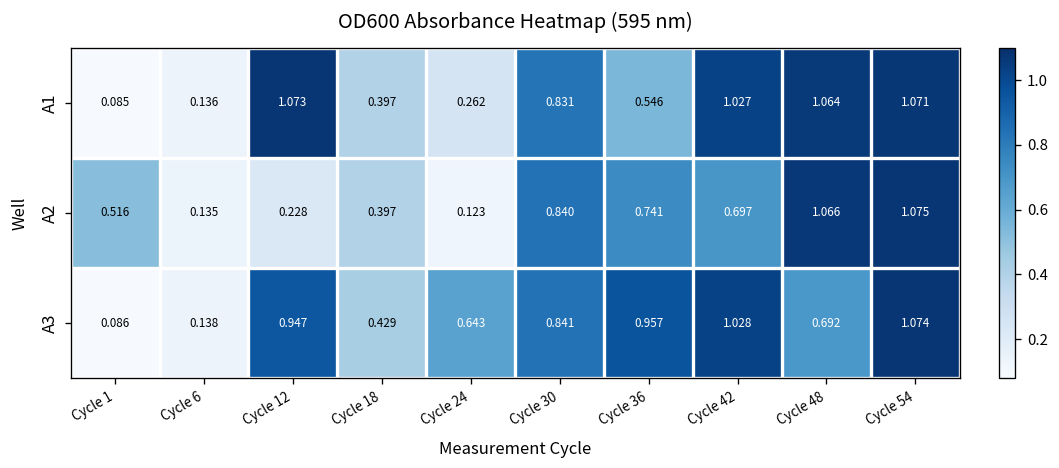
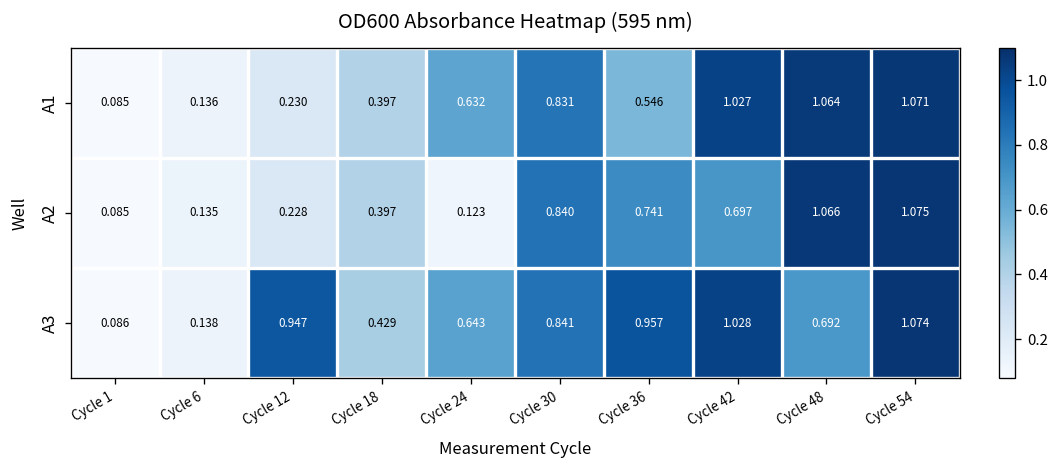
  {
    "A1": {
      "Cycle 1": 0.085,
      "Cycle 6": 0.136,
-     "Cycle 12": 1.073,
+     "Cycle 12": 0.230,
      "Cycle 18": 0.397,
-     "Cycle 24": 0.262,
+     "Cycle 24": 0.632,
      "Cycle 30": 0.831,
      "Cycle 36": 0.546,
      "Cycle 42": 1.027,
      "Cycle 48": 1.064,
      "Cycle 54": 1.071
    },
    "A2": {
-     "Cycle 1": 0.516,
+     "Cycle 1": 0.085,
      "Cycle 6": 0.135,
      "Cycle 12": 0.228,
      "Cycle 18": 0.397,
      "Cycle 24": 0.123,
      "Cycle 30": 0.840,
      "Cycle 36": 0.741,
      "Cycle 42": 0.697,
      "Cycle 48": 1.066,
      "Cycle 54": 1.075
    },
    "A3": {
      "Cycle 1": 0.086,
      "Cycle 6": 0.138,
      "Cycle 12": 0.947,
      "Cycle 18": 0.429,
      "Cycle 24": 0.643,
      "Cycle 30": 0.841,
      "Cycle 36": 0.957,
      "Cycle 42": 1.028,
      "Cycle 48": 0.692,
      "Cycle 54": 1.074
    }
  }
